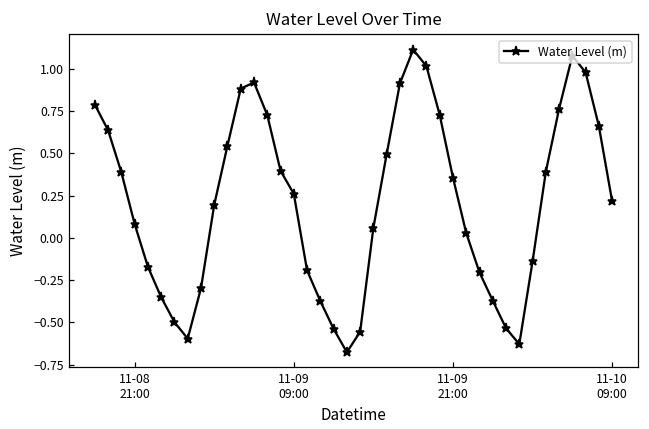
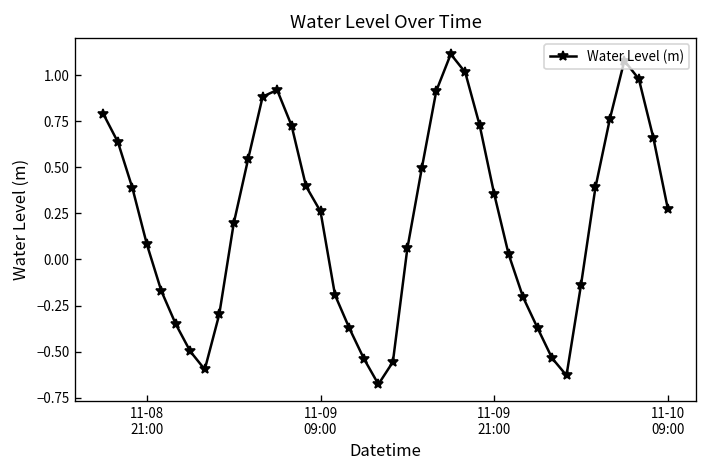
  {
    "11-08 21:00": 0.08,
    "11-09 09:00": 0.26,
    "11-09 21:00": 0.36,
-   "11-10 09:00": 0.22
+   "11-10 09:00": 0.28
  }
